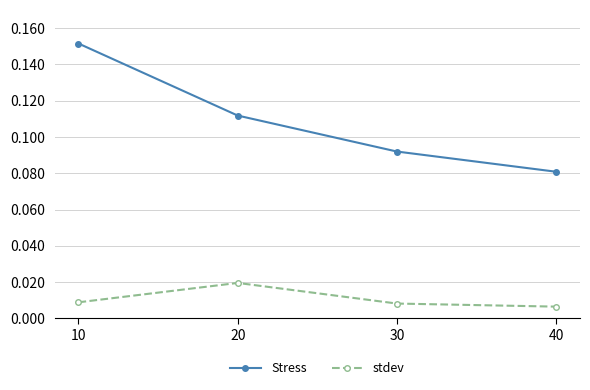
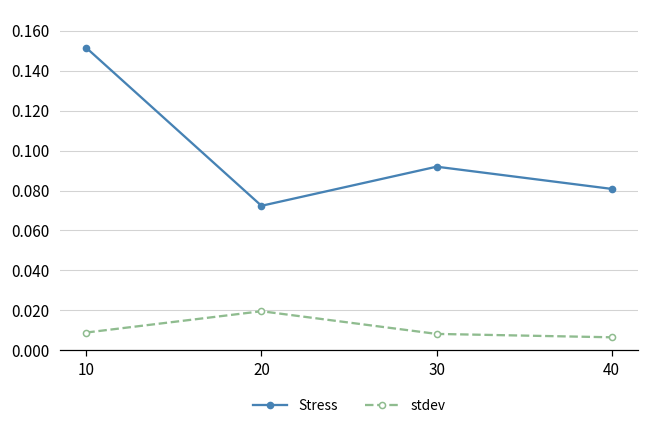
  {
    "Stress": {
      "10": 0.151,
-     "20": 0.112,
+     "20": 0.072,
      "30": 0.092,
      "40": 0.081
    },
    "stdev": {
      "10": 0.009,
      "20": 0.020,
      "30": 0.008,
      "40": 0.006
    }
  }
